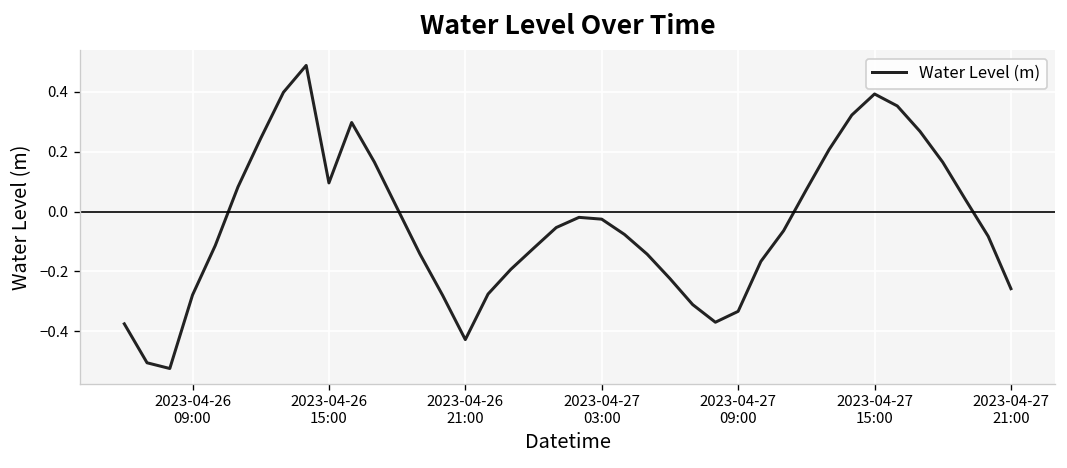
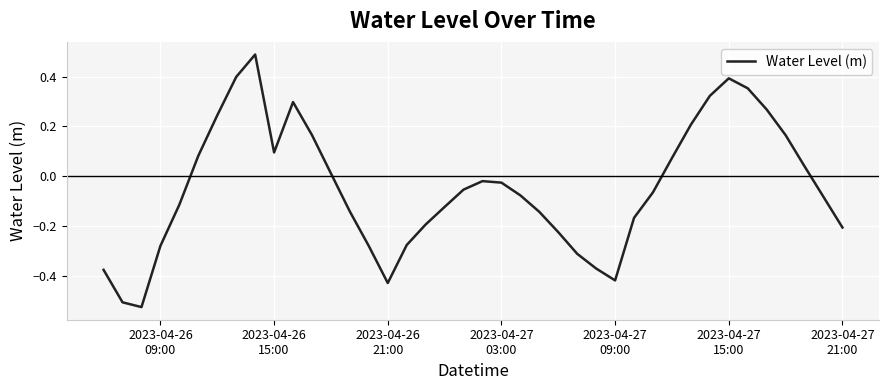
  {
    "2023-04-26 09:00": -0.28,
    "2023-04-26 15:00": 0.10,
    "2023-04-26 21:00": -0.43,
    "2023-04-27 03:00": -0.03,
-   "2023-04-27 09:00": -0.33,
+   "2023-04-27 09:00": -0.42,
    "2023-04-27 15:00": 0.39,
-   "2023-04-27 21:00": -0.26
+   "2023-04-27 21:00": -0.21
  }
